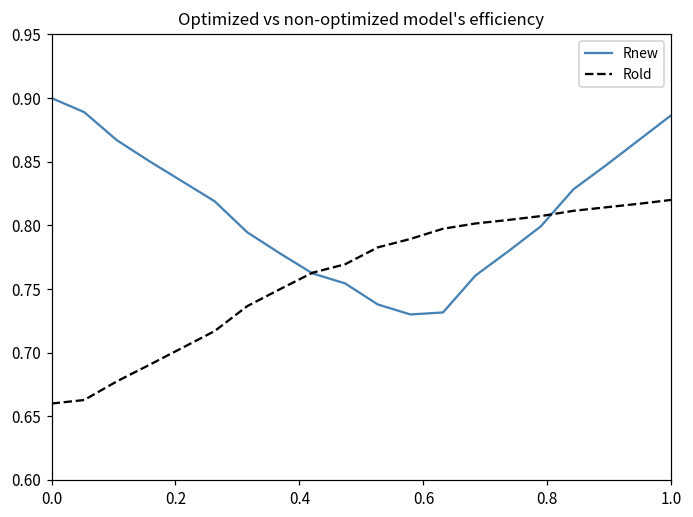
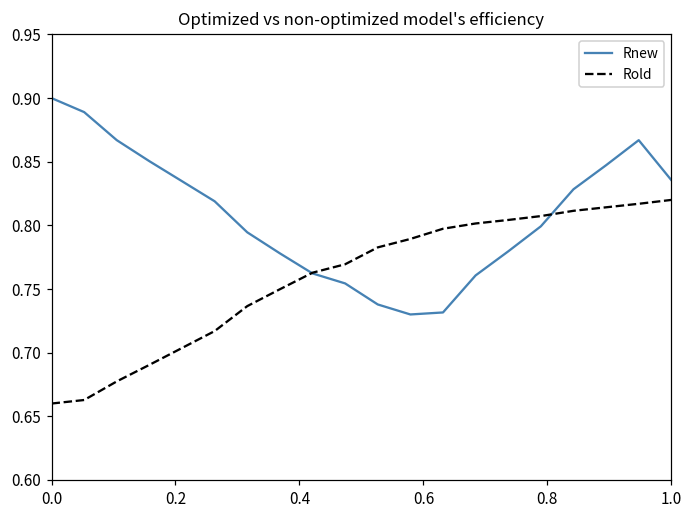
  {
    "Rnew": {
      "0.0": 0.900,
-     "1.0": 0.887
+     "1.0": 0.836
    },
    "Rold": {
      "0.0": 0.660,
      "1.0": 0.820
    }
  }
